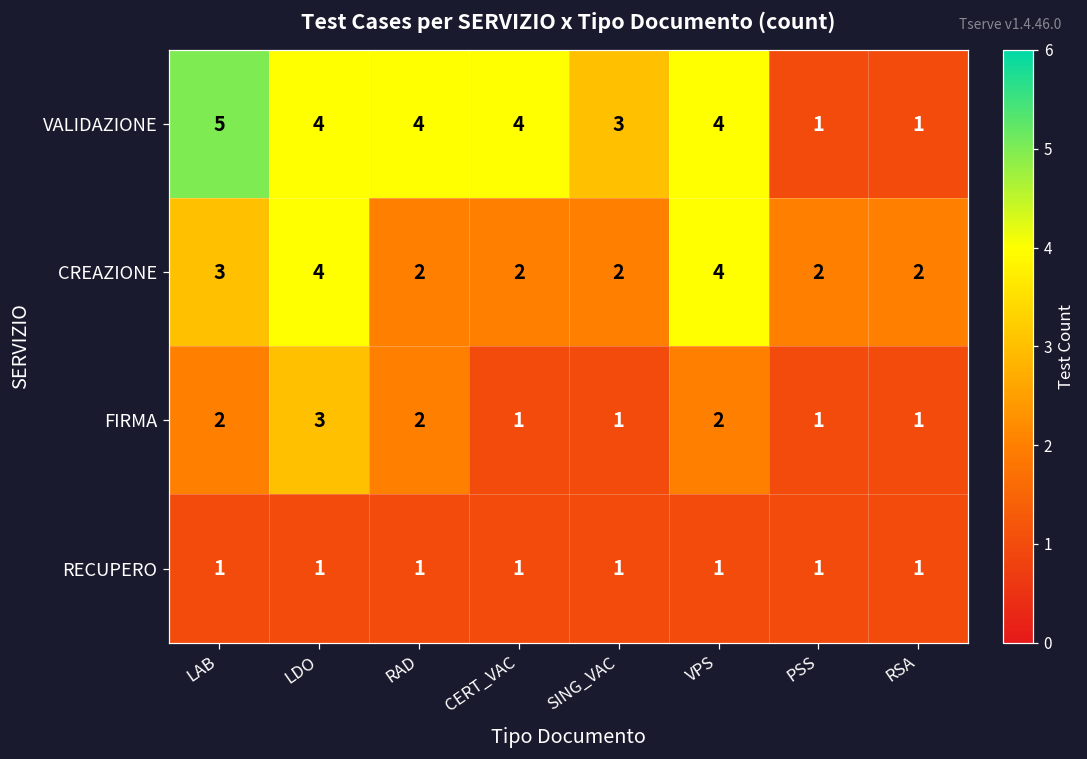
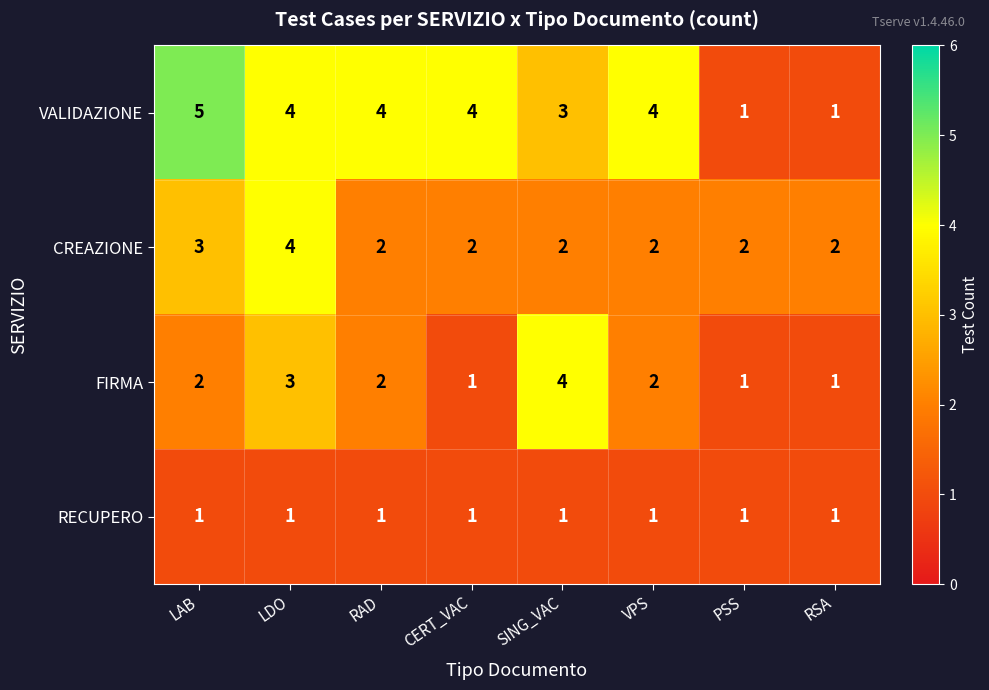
  {
    "VALIDAZIONE": {
      "LAB": 5,
      "LDO": 4,
      "RAD": 4,
      "CERT_VAC": 4,
      "SING_VAC": 3,
      "VPS": 4,
      "PSS": 1,
      "RSA": 1
    },
    "CREAZIONE": {
      "LAB": 3,
      "LDO": 4,
      "RAD": 2,
      "CERT_VAC": 2,
      "SING_VAC": 2,
-     "VPS": 4,
+     "VPS": 2,
      "PSS": 2,
      "RSA": 2
    },
    "FIRMA": {
      "LAB": 2,
      "LDO": 3,
      "RAD": 2,
      "CERT_VAC": 1,
-     "SING_VAC": 1,
+     "SING_VAC": 4,
      "VPS": 2,
      "PSS": 1,
      "RSA": 1
    },
    "RECUPERO": {
      "LAB": 1,
      "LDO": 1,
      "RAD": 1,
      "CERT_VAC": 1,
      "SING_VAC": 1,
      "VPS": 1,
      "PSS": 1,
      "RSA": 1
    }
  }
